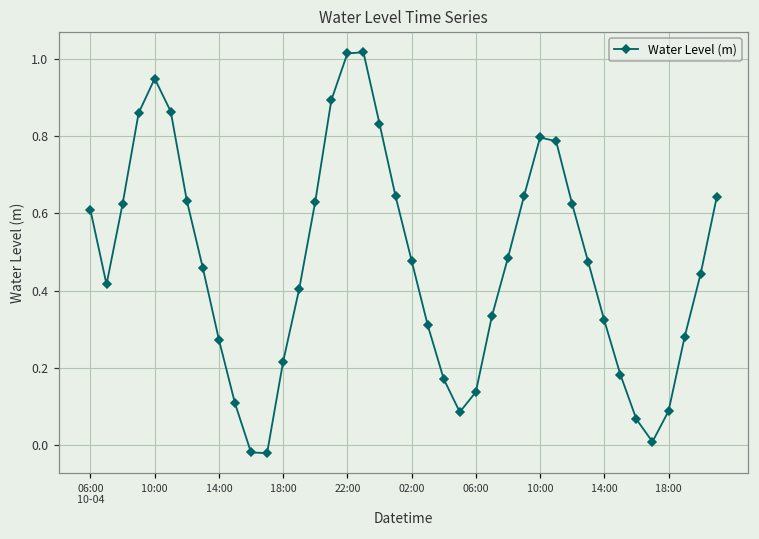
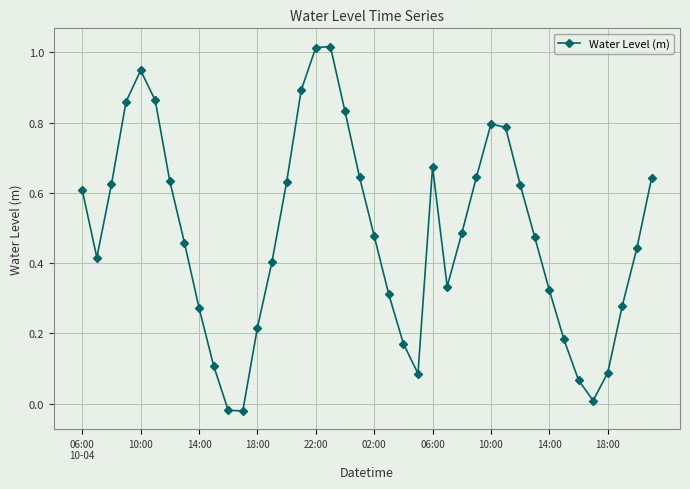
  {
    "06:00 10-04": 0.61,
    "22:00": 1.01,
    "02:00": 0.48,
-   "06:00": 0.14
+   "06:00": 0.67
  }
